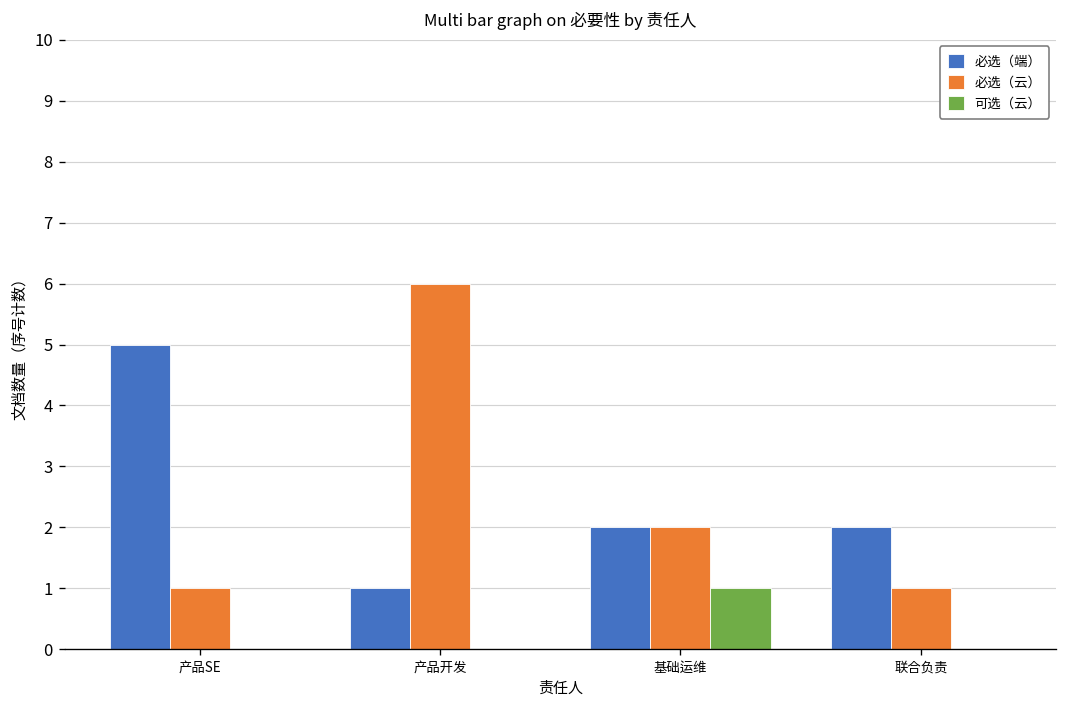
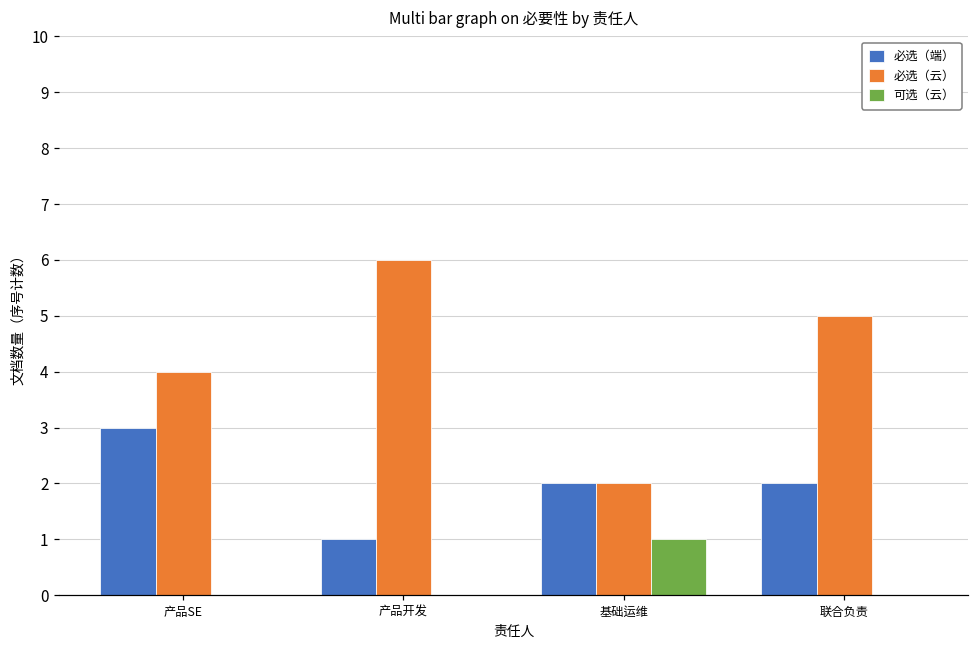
  {
    "必选（端）": {
-     "产品SE": 5,
+     "产品SE": 3,
      "产品开发": 1,
      "基础运维": 2,
      "联合负责": 2
    },
    "必选（云）": {
-     "产品SE": 1,
+     "产品SE": 4,
      "产品开发": 6,
      "基础运维": 2,
-     "联合负责": 1
+     "联合负责": 5
    },
    "可选（云）": {
      "产品SE": 0,
      "产品开发": 0,
      "基础运维": 1,
      "联合负责": 0
    }
  }
